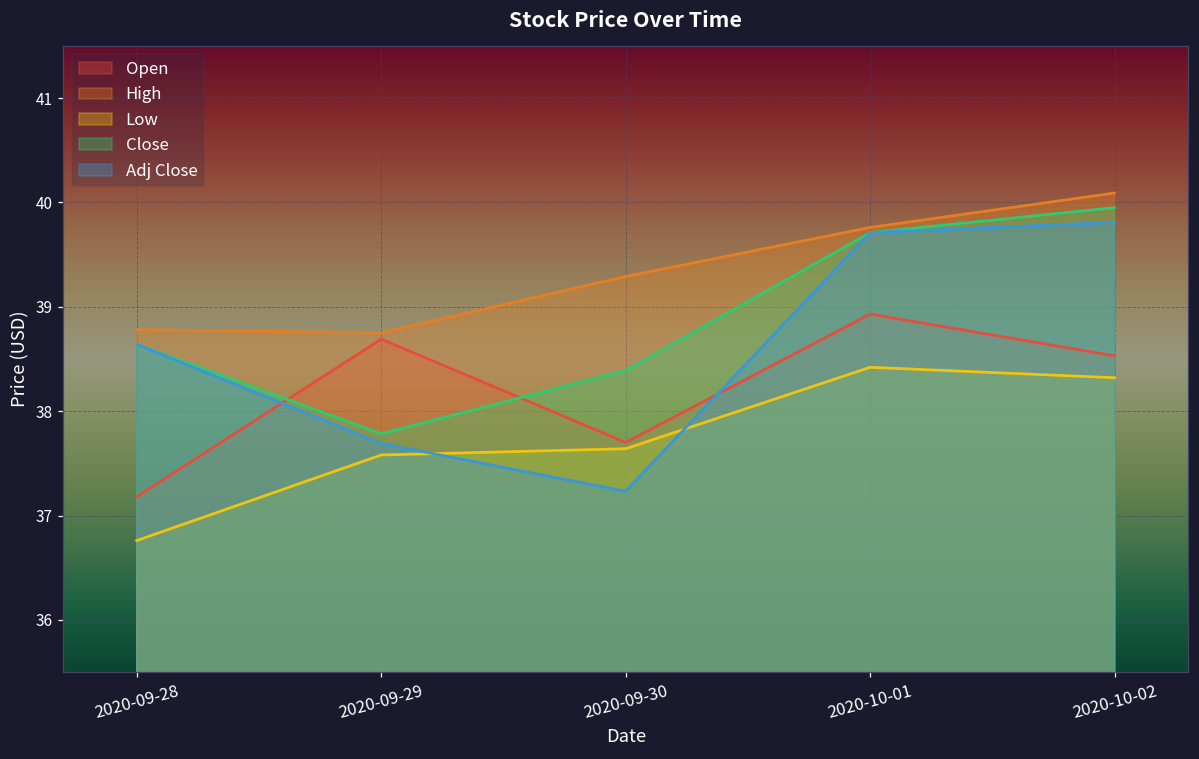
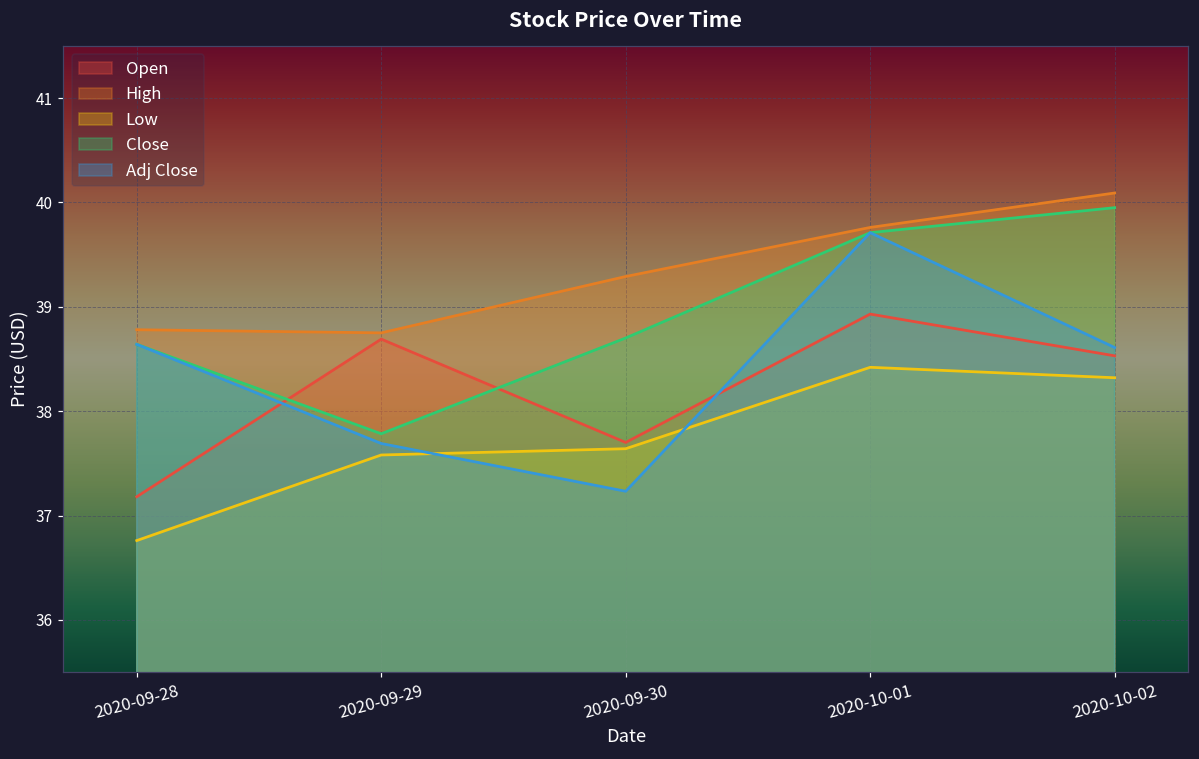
  {
    "Close": {
      "2020-09-29": 37.8,
-     "2020-09-30": 38.4,
+     "2020-09-30": 38.7,
      "2020-10-02": 39.9
    },
    "Adj Close": {
      "2020-09-29": 37.7,
      "2020-09-30": 37.2,
-     "2020-10-02": 39.8
+     "2020-10-02": 38.6
    }
  }
